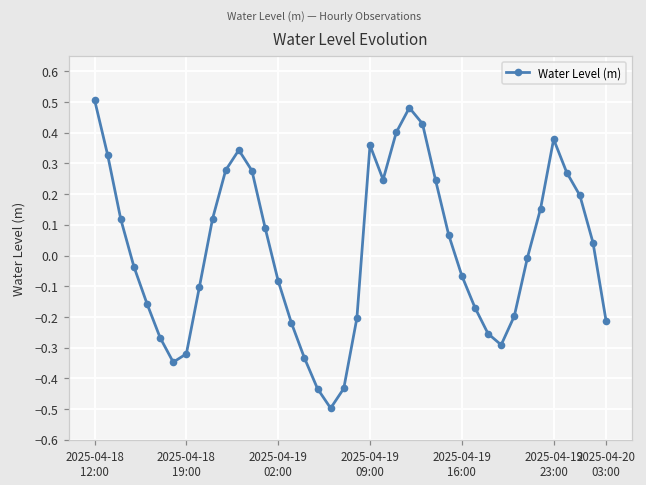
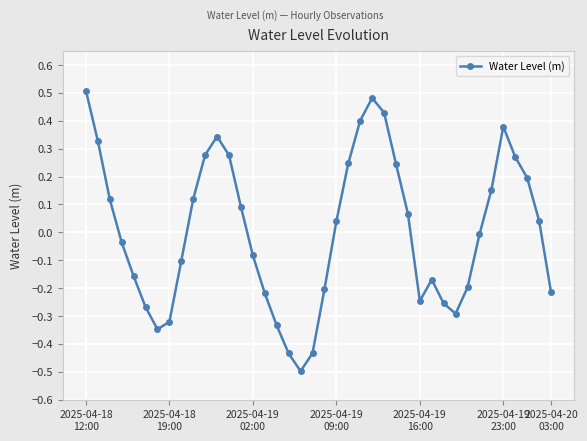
  {
    "2025-04-18 12:00": 0.51,
    "2025-04-18 19:00": -0.32,
    "2025-04-19 02:00": -0.08,
-   "2025-04-19 09:00": 0.36,
-   "2025-04-19 16:00": -0.07,
+   "2025-04-19 09:00": 0.04,
+   "2025-04-19 16:00": -0.25,
    "2025-04-19 23:00": 0.38,
    "2025-04-20 03:00": -0.21
  }
